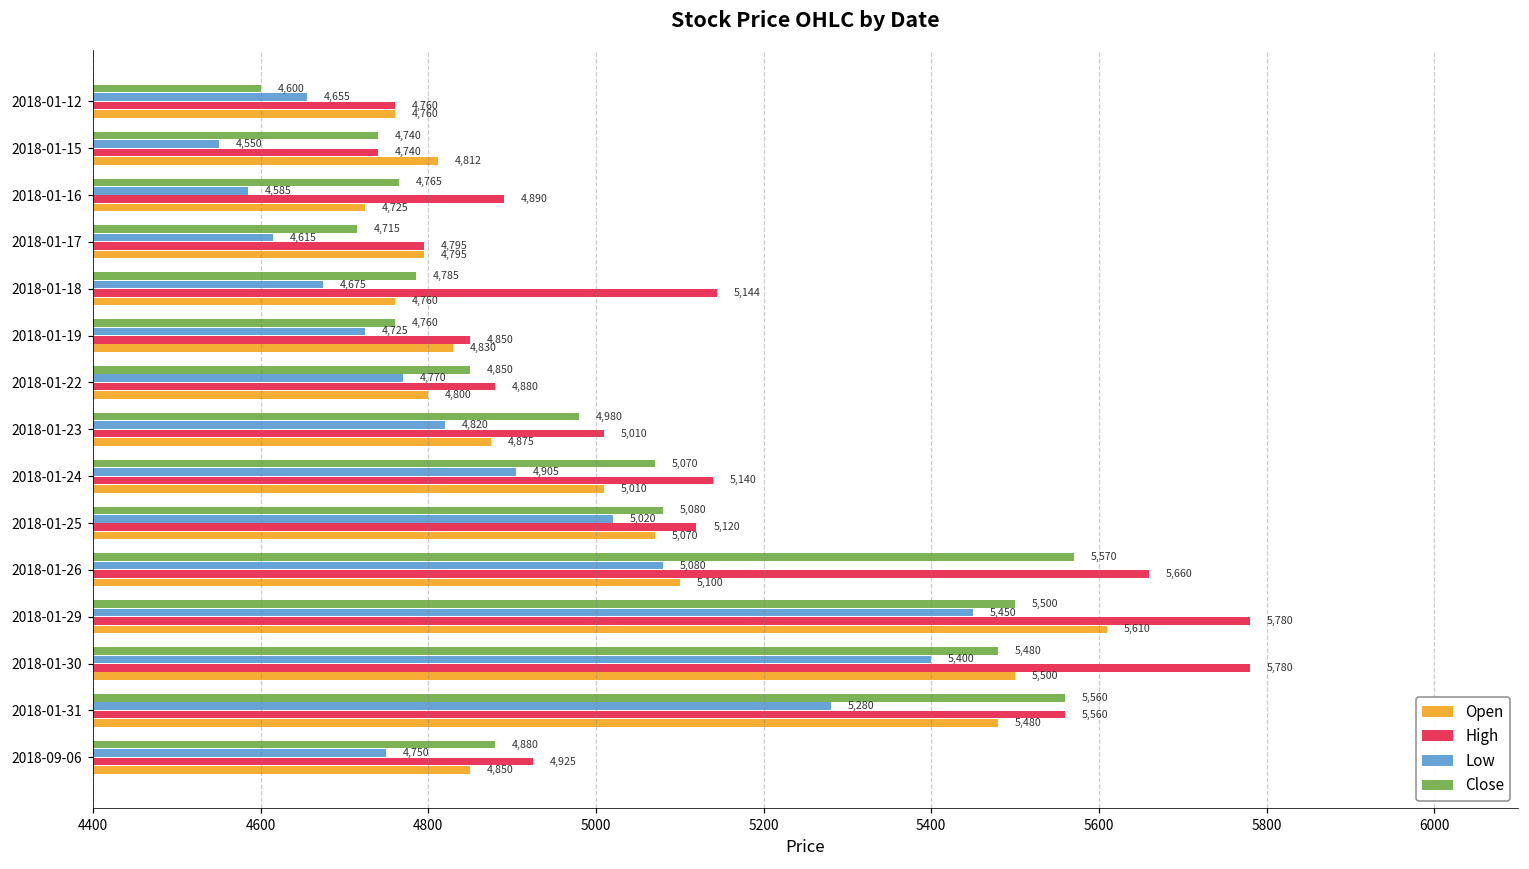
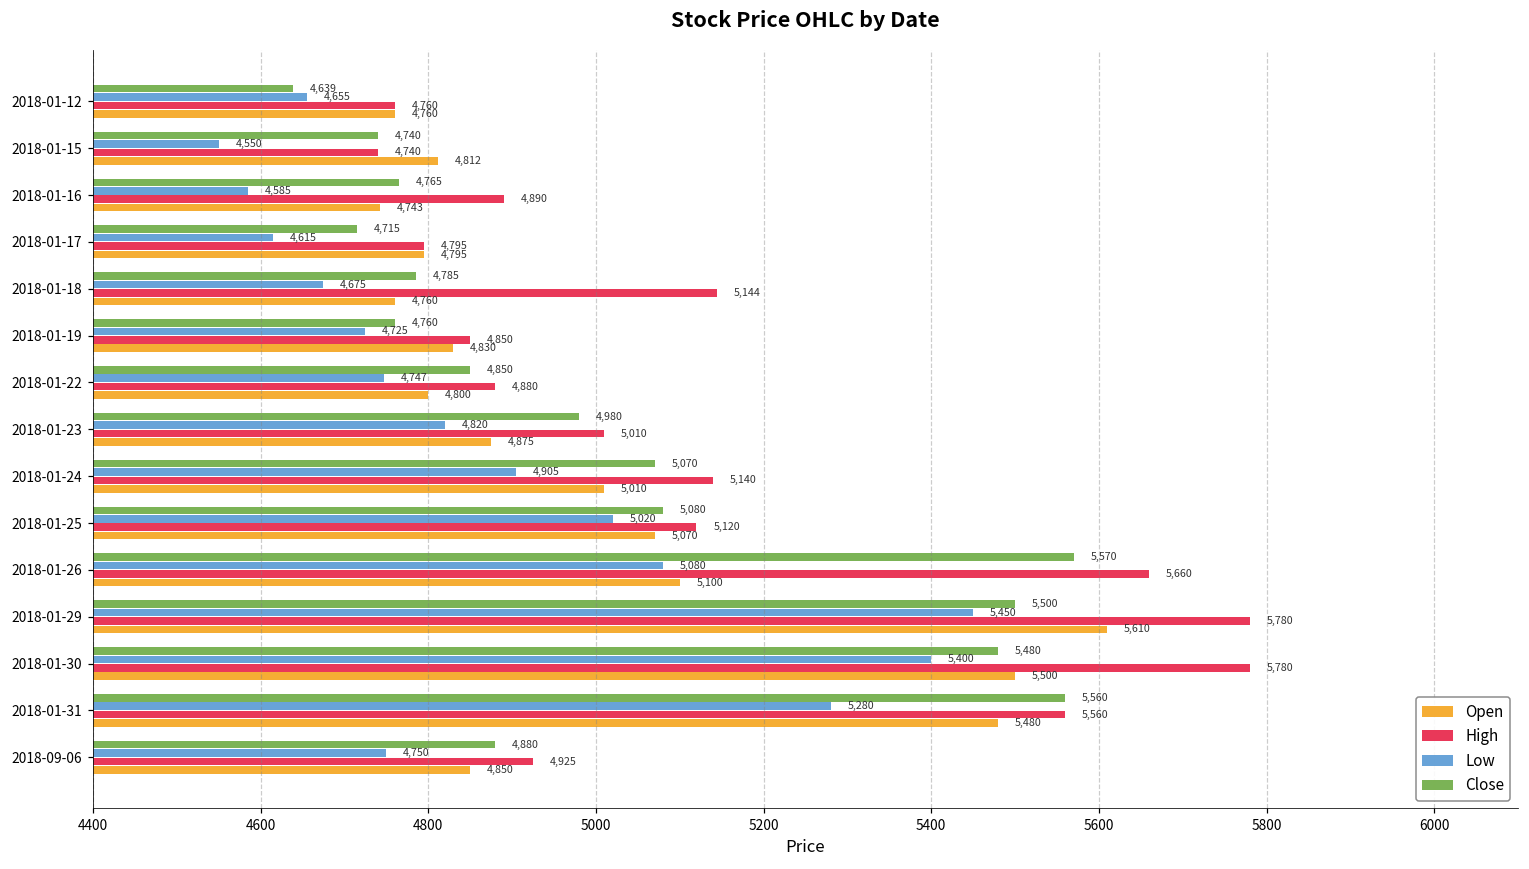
  {
    "Open": {
      "2018-01-15": "4,812",
-     "2018-01-16": "4,725",
+     "2018-01-16": "4,743",
      "2018-01-18": "4,760",
      "2018-01-19": "4,830",
      "2018-01-22": "4,800",
      "2018-01-23": "4,875",
      "2018-01-24": "5,010",
      "2018-01-25": "5,070",
      "2018-01-26": "5,100",
      "2018-01-29": "5,610",
      "2018-01-30": "5,500",
      "2018-01-31": "5,480",
      "2018-09-06": "4,850"
    },
    "High": {
      "2018-01-15": "4,740",
      "2018-01-16": "4,890",
      "2018-01-18": "5,144",
      "2018-01-19": "4,850",
      "2018-01-22": "4,880",
      "2018-01-23": "5,010",
      "2018-01-24": "5,140",
      "2018-01-25": "5,120",
      "2018-01-26": "5,660",
      "2018-01-29": "5,780",
      "2018-01-30": "5,780",
      "2018-01-31": "5,560",
      "2018-09-06": "4,925"
    },
    "Low": {
      "2018-01-12": "4,655",
      "2018-01-15": "4,550",
      "2018-01-16": "4,585",
      "2018-01-17": "4,615",
      "2018-01-18": "4,675",
      "2018-01-19": "4,725",
-     "2018-01-22": "4,770",
+     "2018-01-22": "4,747",
      "2018-01-23": "4,820",
      "2018-01-24": "4,905",
      "2018-01-25": "5,020",
      "2018-01-26": "5,080",
      "2018-01-29": "5,450",
      "2018-01-30": "5,400",
      "2018-01-31": "5,280",
      "2018-09-06": "4,750"
    },
    "Close": {
-     "2018-01-12": "4,600",
+     "2018-01-12": "4,639",
      "2018-01-15": "4,740",
      "2018-01-16": "4,765",
      "2018-01-17": "4,715",
      "2018-01-18": "4,785",
      "2018-01-19": "4,760",
      "2018-01-22": "4,850",
      "2018-01-23": "4,980",
      "2018-01-24": "5,070",
      "2018-01-25": "5,080",
      "2018-01-26": "5,570",
      "2018-01-29": "5,500",
      "2018-01-30": "5,480",
      "2018-01-31": "5,560",
      "2018-09-06": "4,880"
    }
  }
